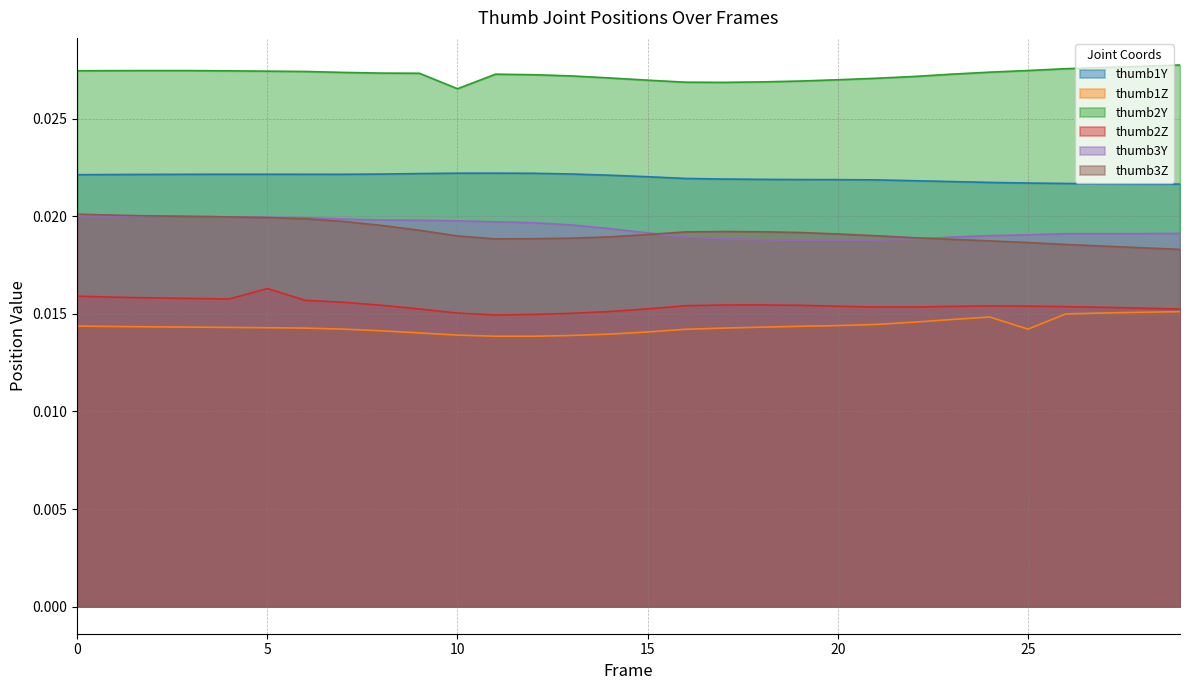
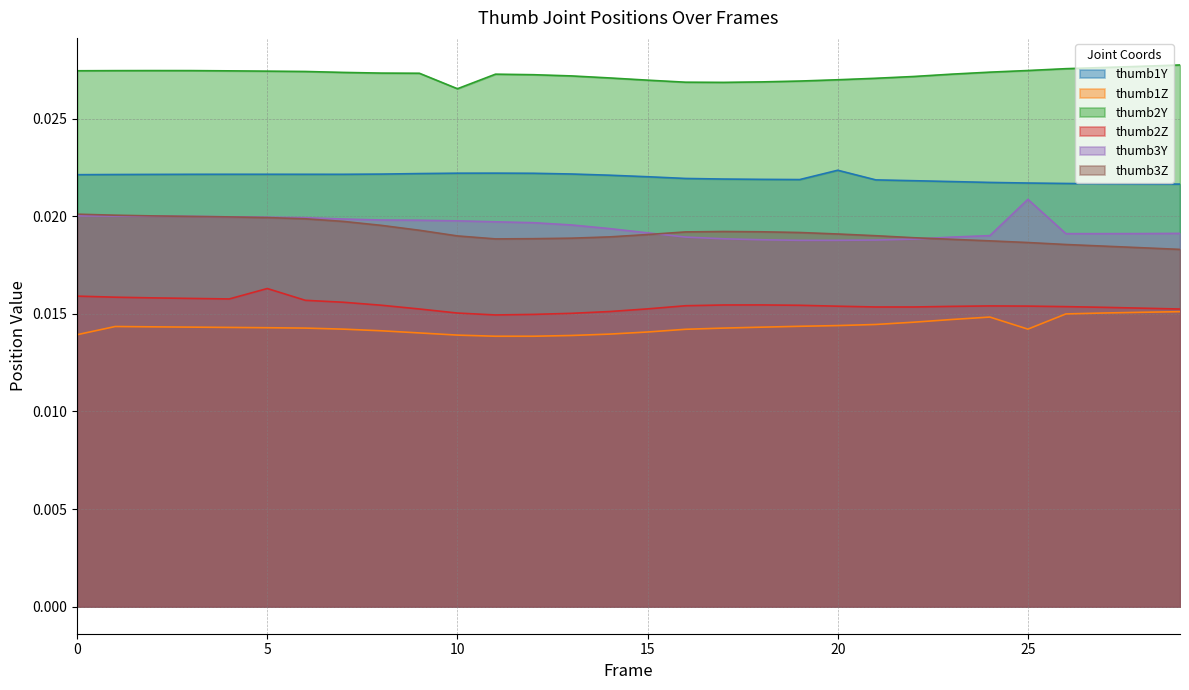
  {
    "thumb1Y": {
      "0": 0.0221,
      "5": 0.0222,
      "10": 0.0222,
      "15": 0.0220,
-     "20": 0.0219,
+     "20": 0.0224,
      "25": 0.0217
    },
    "thumb1Z": {
-     "0": 0.0144,
+     "0": 0.0139,
      "5": 0.0143,
      "10": 0.0139,
      "15": 0.0141,
      "20": 0.0144,
      "25": 0.0142
    },
    "thumb2Y": {
      "0": 0.0275,
      "5": 0.0274,
      "10": 0.0265,
      "15": 0.0270,
      "20": 0.0270,
      "25": 0.0275
    },
    "thumb2Z": {
      "0": 0.0159,
      "5": 0.0163,
      "10": 0.0150,
      "15": 0.0153,
      "20": 0.0154,
      "25": 0.0154
    },
    "thumb3Y": {
      "10": 0.0198,
      "20": 0.0188,
-     "25": 0.0190
+     "25": 0.0209
    },
    "thumb3Z": {
      "10": 0.0190,
      "20": 0.0191,
      "25": 0.0187
    }
  }
